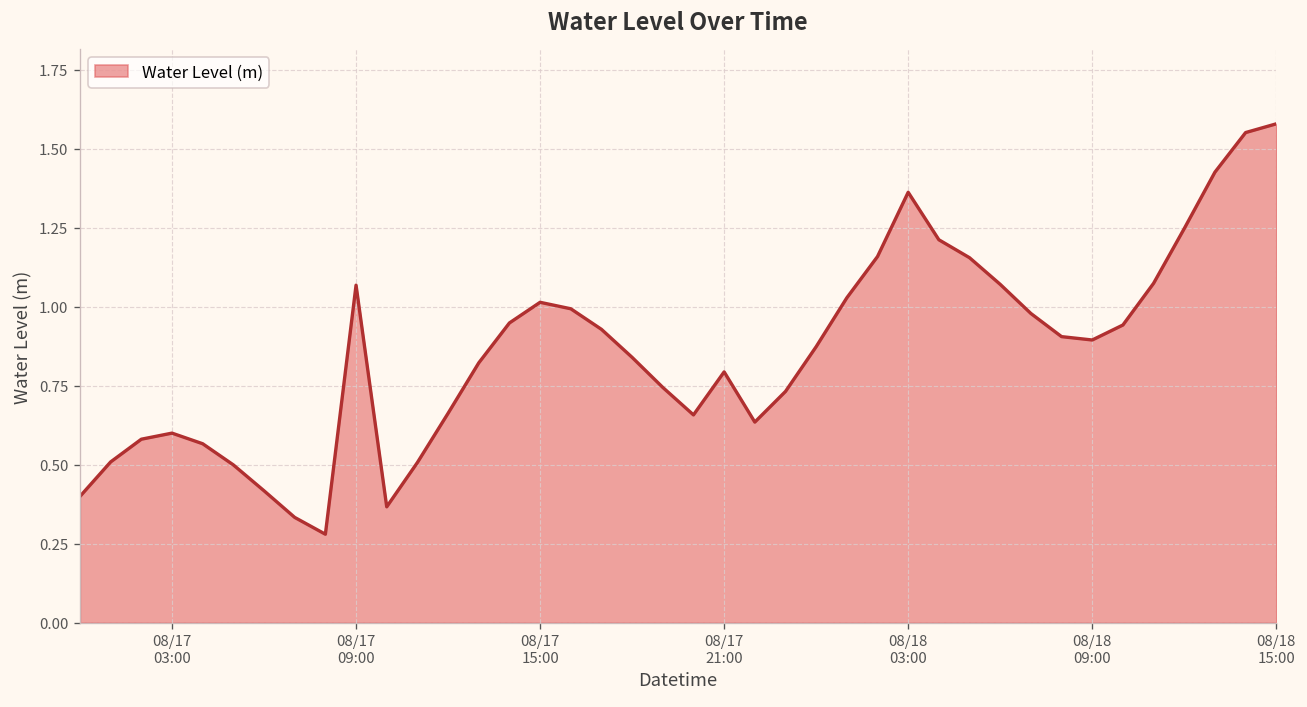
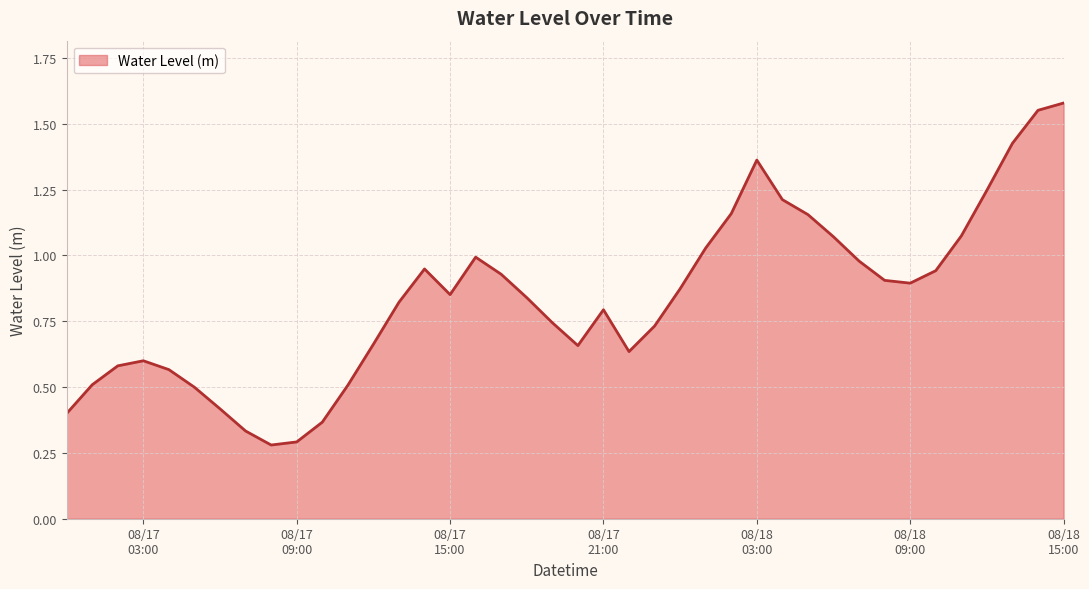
  {
    "08/17 03:00": 0.60,
-   "08/17 09:00": 1.07,
-   "08/17 15:00": 1.01,
+   "08/17 09:00": 0.29,
+   "08/17 15:00": 0.85,
    "08/17 21:00": 0.79,
    "08/18 03:00": 1.36,
    "08/18 09:00": 0.89,
    "08/18 15:00": 1.58
  }
